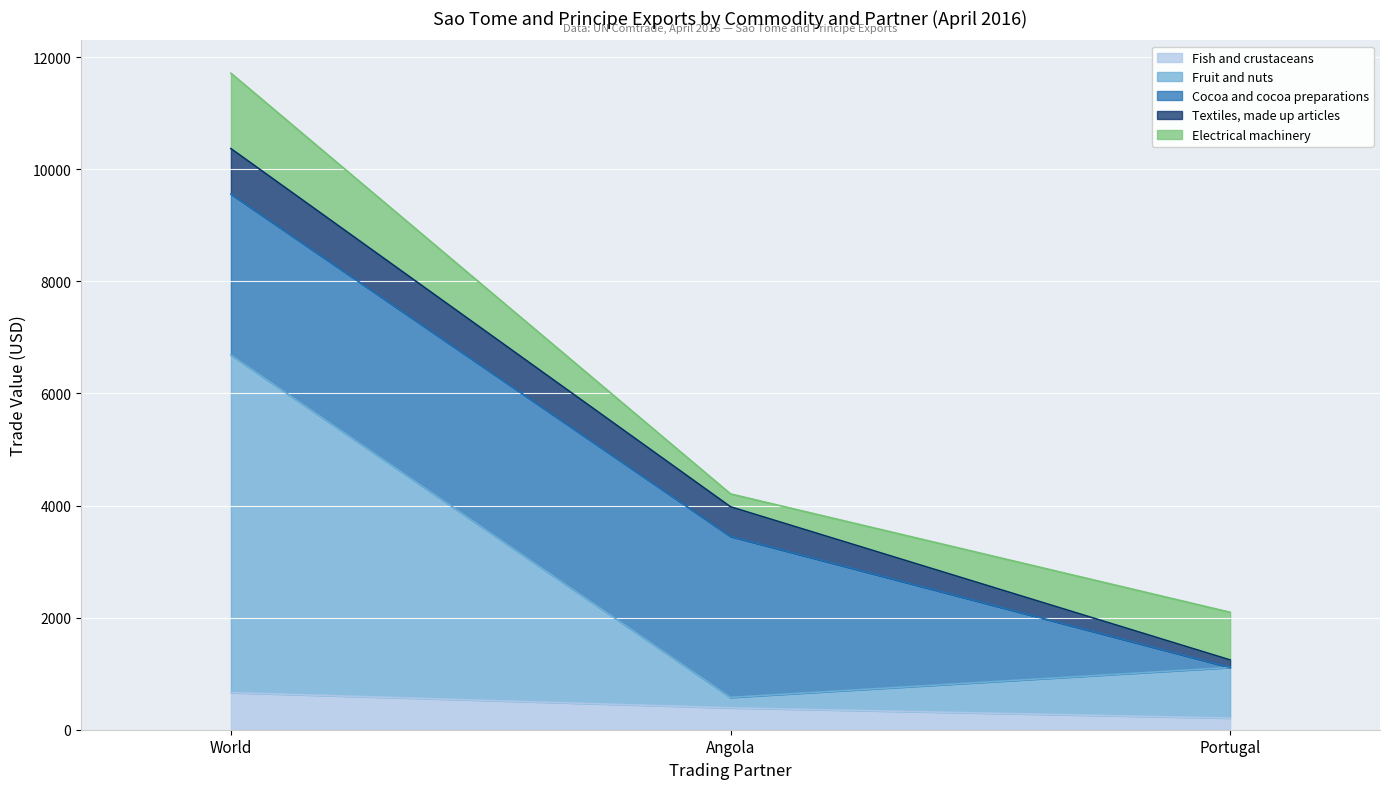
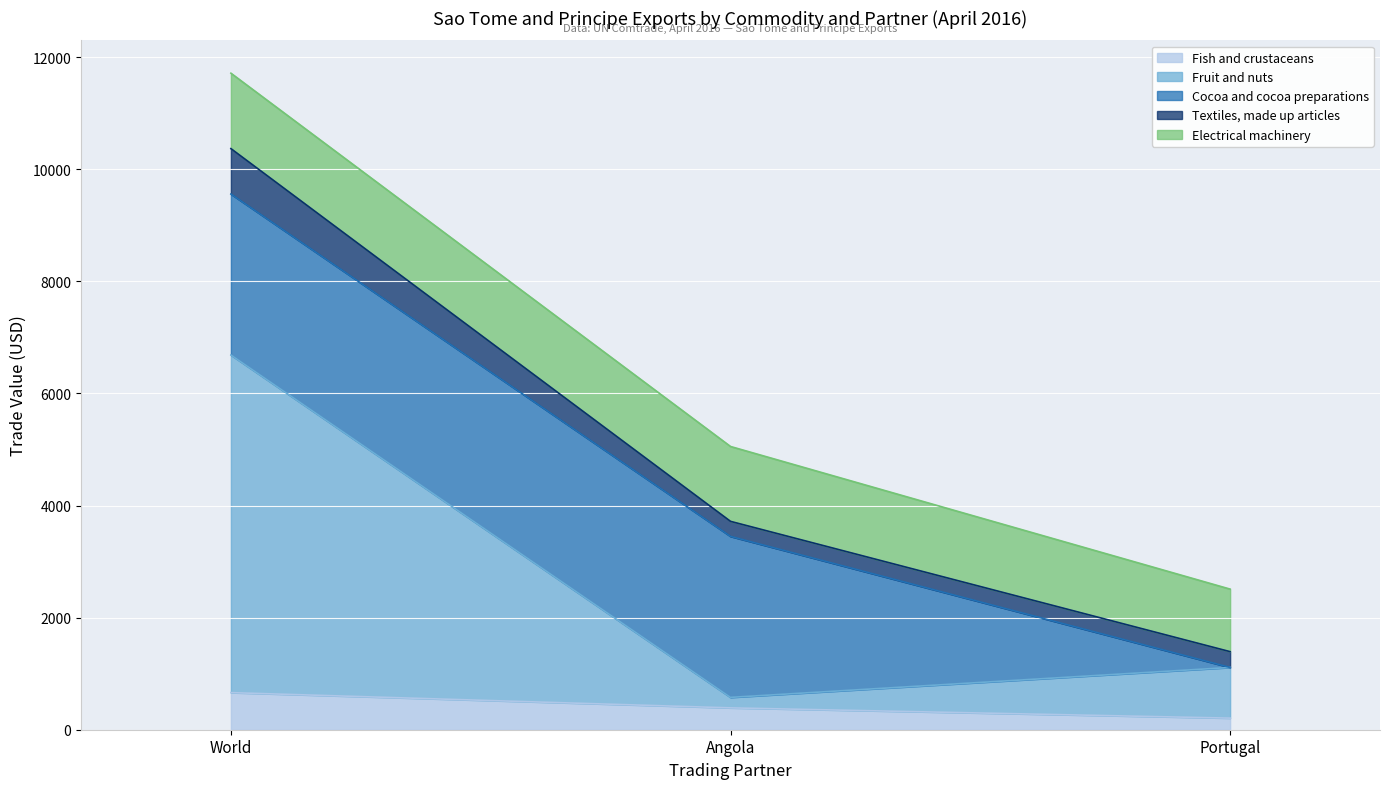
  {
    "Fish and crustaceans": {
      "World": 700,
      "Angola": 400,
      "Portugal": 200
    },
    "Fruit and nuts": {
      "World": 6000,
      "Angola": 200
    },
    "Cocoa and cocoa preparations": {
      "World": 2900,
      "Angola": 2900
    },
    "Textiles, made up articles": {
      "World": 800,
-     "Angola": 500,
-     "Portugal": 100
+     "Angola": 300,
+     "Portugal": 300
    },
    "Electrical machinery": {
      "World": 1300,
-     "Angola": 200,
-     "Portugal": 900
+     "Angola": 1300,
+     "Portugal": 1100
    }
  }
